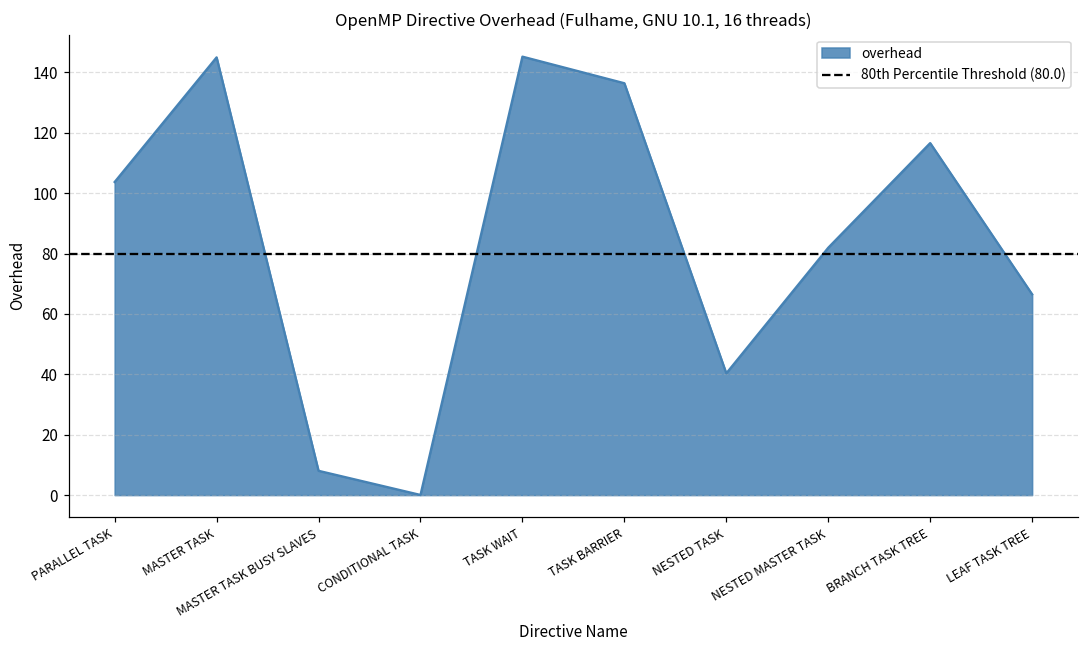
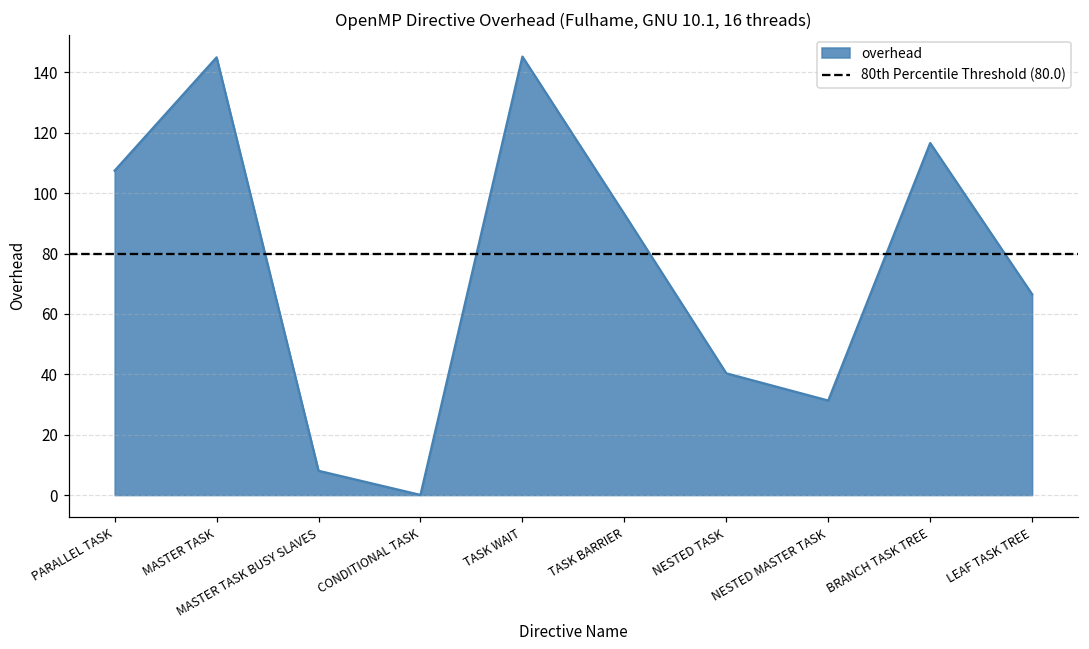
  {
-   "PARALLEL TASK": 104,
+   "PARALLEL TASK": 107,
    "MASTER TASK": 145,
    "MASTER TASK BUSY SLAVES": 8,
    "CONDITIONAL TASK": 0,
    "TASK WAIT": 145,
-   "TASK BARRIER": 136,
+   "TASK BARRIER": 93,
    "NESTED TASK": 40,
-   "NESTED MASTER TASK": 82,
+   "NESTED MASTER TASK": 31,
    "BRANCH TASK TREE": 117,
    "LEAF TASK TREE": 66
  }
